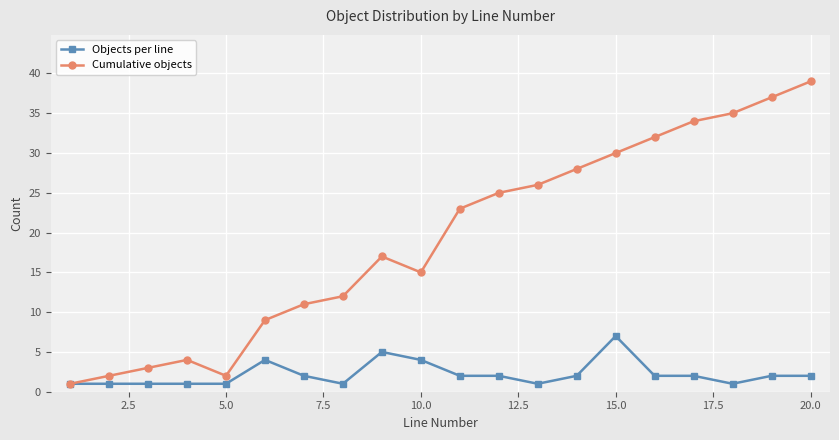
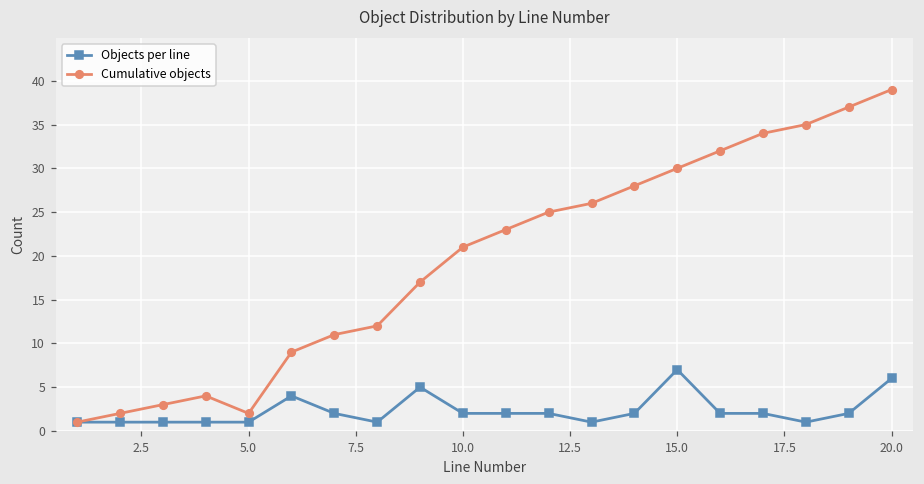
  {
    "Objects per line": {
      "5.0": 1,
-     "10.0": 4,
+     "10.0": 2,
      "15.0": 7,
-     "20.0": 2
+     "20.0": 6
    },
    "Cumulative objects": {
      "5.0": 2,
-     "10.0": 15,
+     "10.0": 21,
      "15.0": 30,
      "20.0": 39
    }
  }
